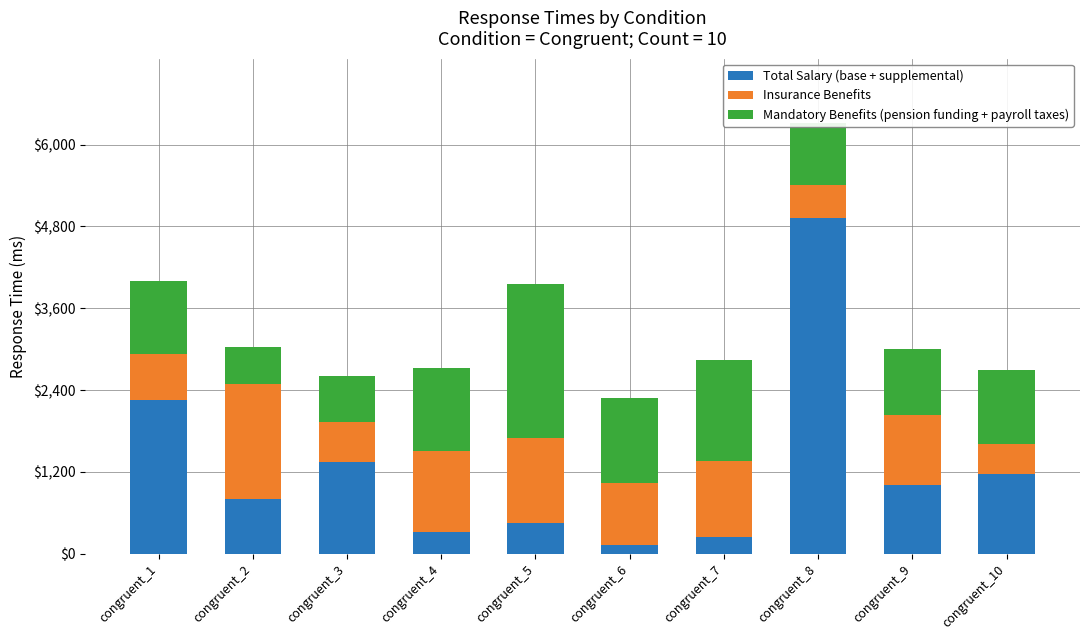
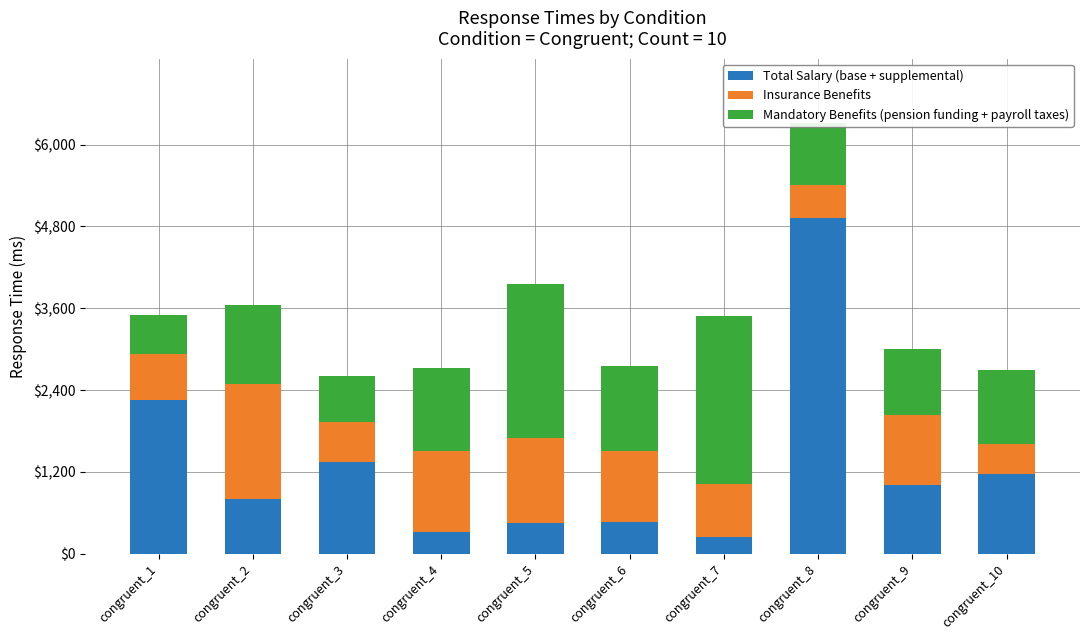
  {
    "Total Salary (base + supplemental)": {
      "congruent_1": "$2,300",
      "congruent_2": "$800",
      "congruent_3": "$1,300",
      "congruent_4": "$300",
      "congruent_5": "$500",
-     "congruent_6": "$100",
+     "congruent_6": "$500",
      "congruent_7": "$200",
      "congruent_8": "$4,900",
      "congruent_9": "$1,000",
      "congruent_10": "$1,200"
    },
    "Insurance Benefits": {
      "congruent_1": "$700",
      "congruent_2": "$1,700",
      "congruent_3": "$600",
      "congruent_4": "$1,200",
      "congruent_5": "$1,200",
-     "congruent_6": "$900",
-     "congruent_7": "$1,100",
+     "congruent_6": "$1,000",
+     "congruent_7": "$800",
      "congruent_8": "$500",
      "congruent_9": "$1,000",
      "congruent_10": "$400"
    },
    "Mandatory Benefits (pension funding + payroll taxes)": {
-     "congruent_1": "$1,100",
-     "congruent_2": "$500",
+     "congruent_1": "$600",
+     "congruent_2": "$1,200",
      "congruent_3": "$700",
      "congruent_4": "$1,200",
      "congruent_5": "$2,300",
      "congruent_6": "$1,200",
-     "congruent_7": "$1,500",
+     "congruent_7": "$2,500",
      "congruent_9": "$1,000",
      "congruent_10": "$1,100"
    }
  }
